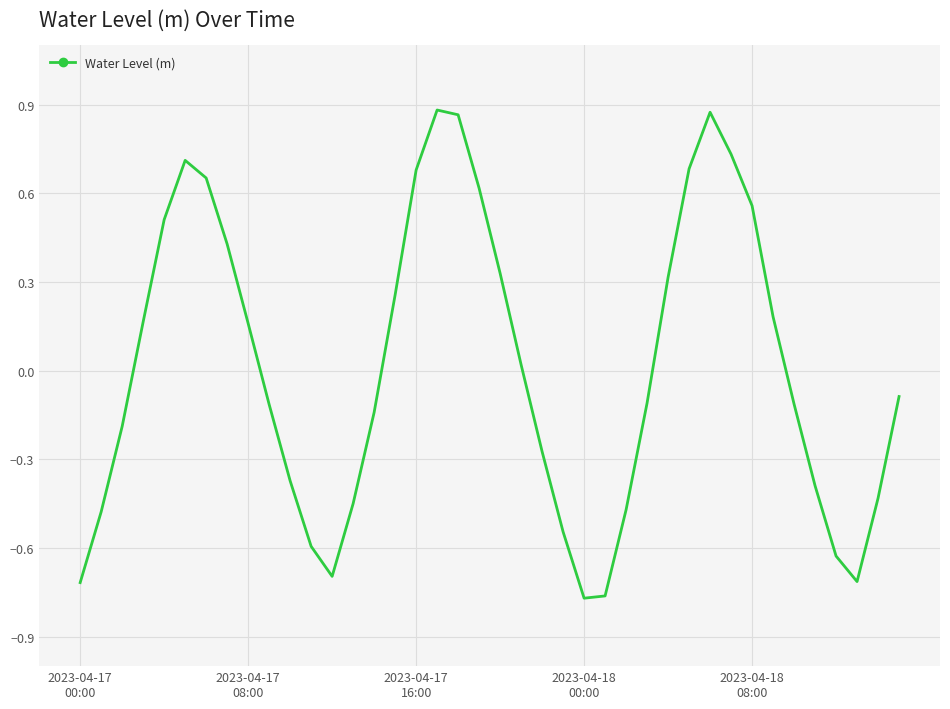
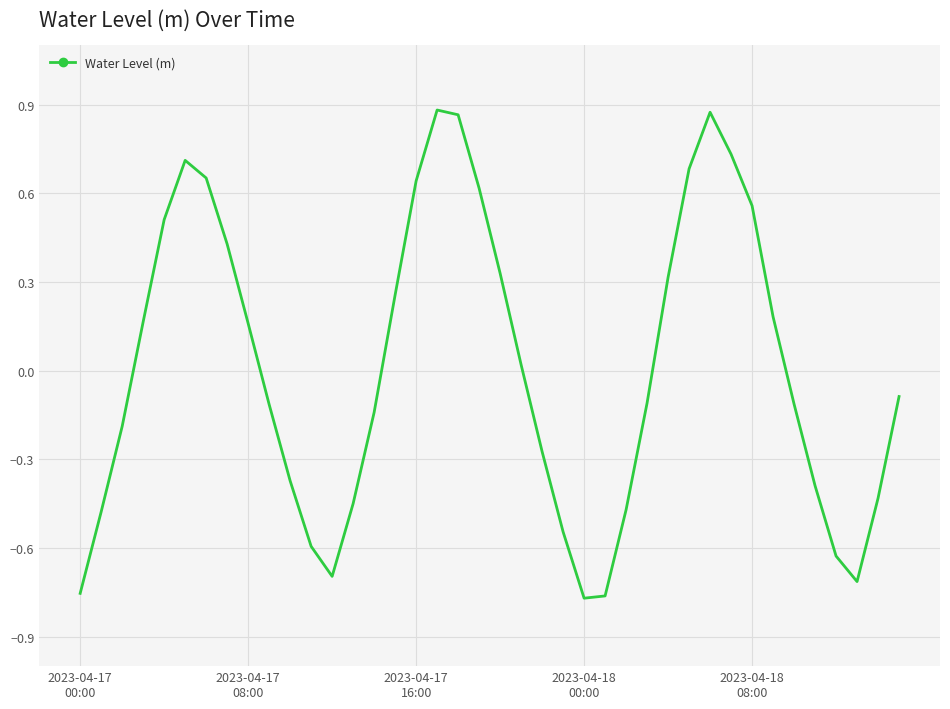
  {
-   "2023-04-17 00:00": -0.72,
+   "2023-04-17 00:00": -0.75,
    "2023-04-17 08:00": 0.16,
-   "2023-04-17 16:00": 0.68,
+   "2023-04-17 16:00": 0.64,
    "2023-04-18 00:00": -0.77,
    "2023-04-18 08:00": 0.56
  }
